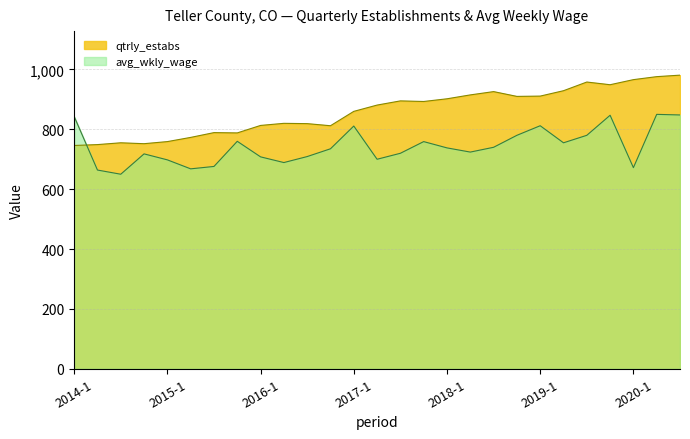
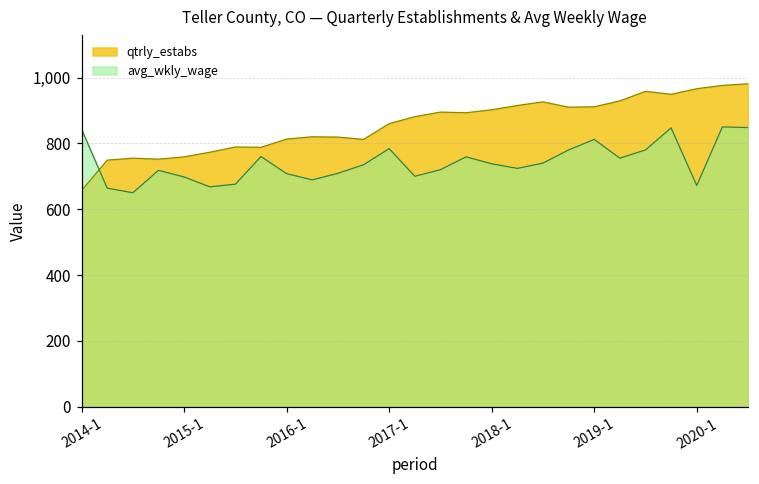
  {
    "qtrly_estabs": {
-     "2014-1": 750,
+     "2014-1": 660,
      "2015-1": 760,
      "2016-1": 810,
      "2017-1": 860,
      "2018-1": 900,
      "2019-1": 910,
      "2020-1": 970
    },
    "avg_wkly_wage": {
      "2014-1": 840,
      "2015-1": 700,
      "2016-1": 710,
-     "2017-1": 810,
+     "2017-1": 780,
      "2018-1": 740,
      "2019-1": 810,
      "2020-1": 670
    }
  }
